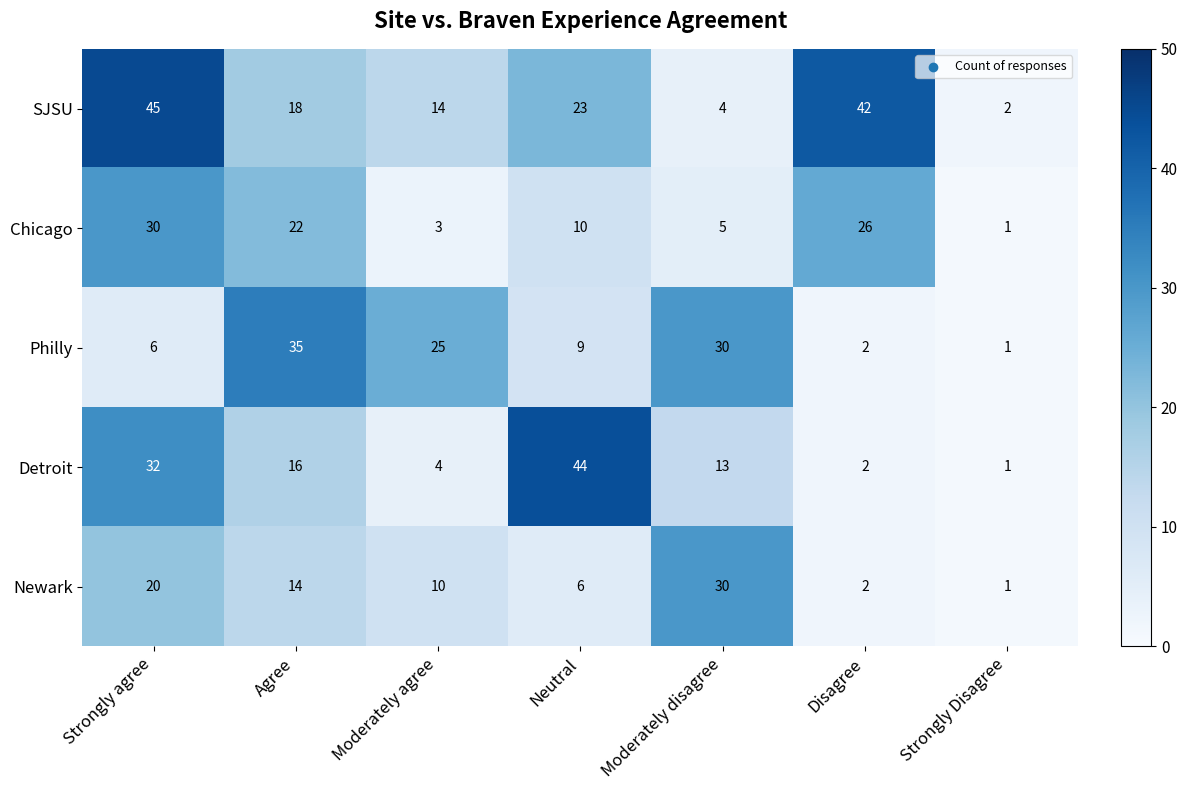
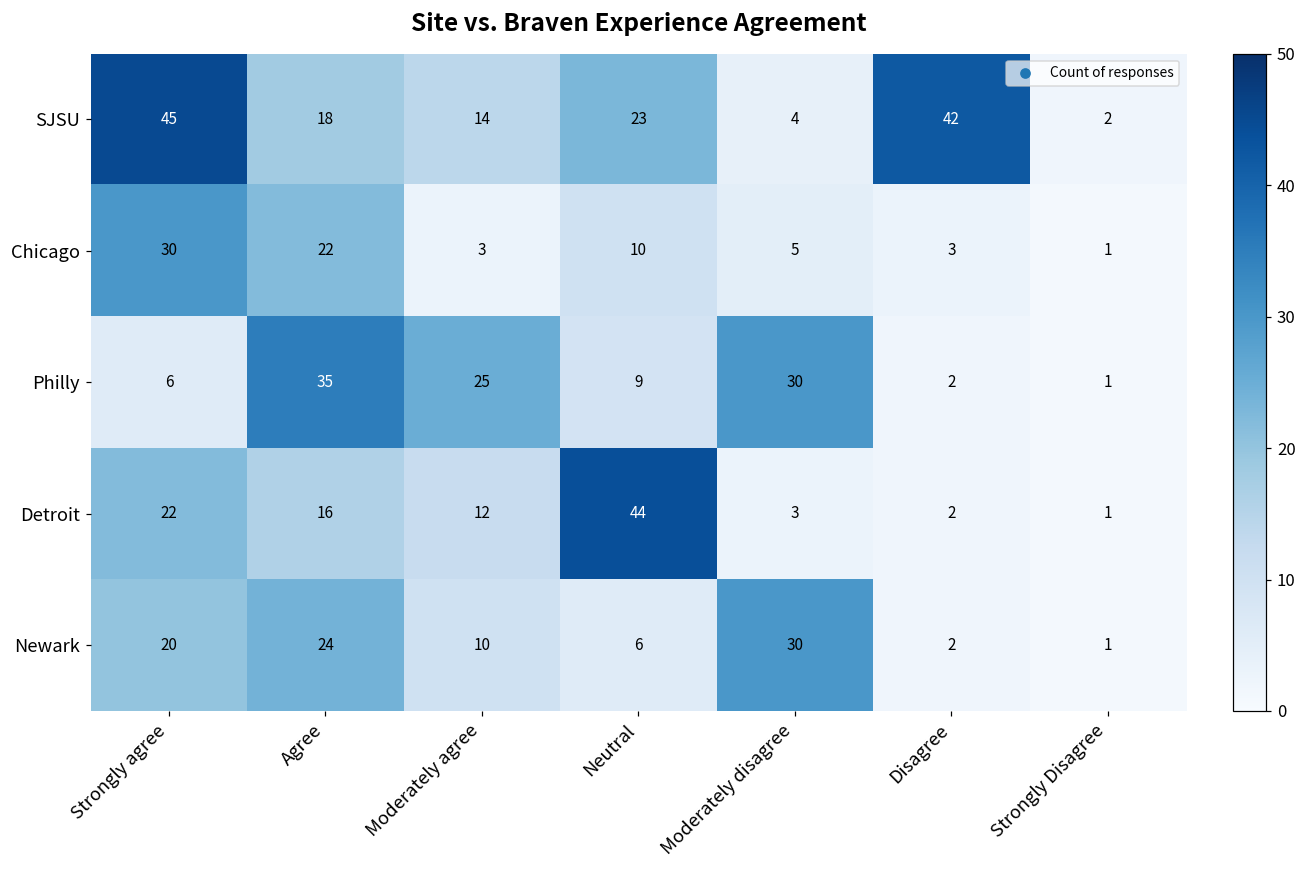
  {
    "SJSU": {
      "Strongly agree": 45,
      "Agree": 18,
      "Moderately agree": 14,
      "Neutral": 23,
      "Moderately disagree": 4,
      "Disagree": 42,
      "Strongly Disagree": 2
    },
    "Chicago": {
      "Strongly agree": 30,
      "Agree": 22,
      "Moderately agree": 3,
      "Neutral": 10,
      "Moderately disagree": 5,
-     "Disagree": 26,
+     "Disagree": 3,
      "Strongly Disagree": 1
    },
    "Philly": {
      "Strongly agree": 6,
      "Agree": 35,
      "Moderately agree": 25,
      "Neutral": 9,
      "Moderately disagree": 30,
      "Disagree": 2,
      "Strongly Disagree": 1
    },
    "Detroit": {
-     "Strongly agree": 32,
+     "Strongly agree": 22,
      "Agree": 16,
-     "Moderately agree": 4,
+     "Moderately agree": 12,
      "Neutral": 44,
-     "Moderately disagree": 13,
+     "Moderately disagree": 3,
      "Disagree": 2,
      "Strongly Disagree": 1
    },
    "Newark": {
      "Strongly agree": 20,
-     "Agree": 14,
+     "Agree": 24,
      "Moderately agree": 10,
      "Neutral": 6,
      "Moderately disagree": 30,
      "Disagree": 2,
      "Strongly Disagree": 1
    }
  }
